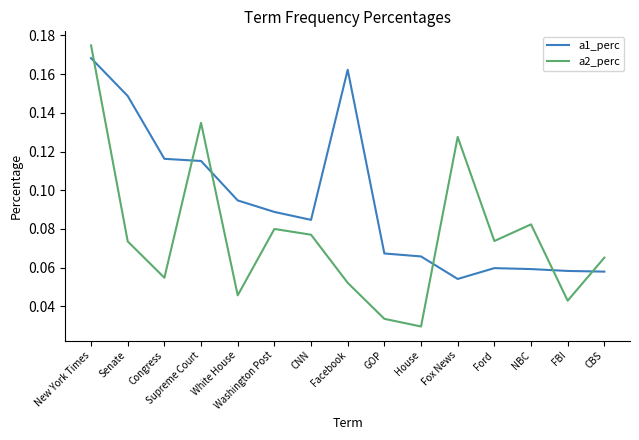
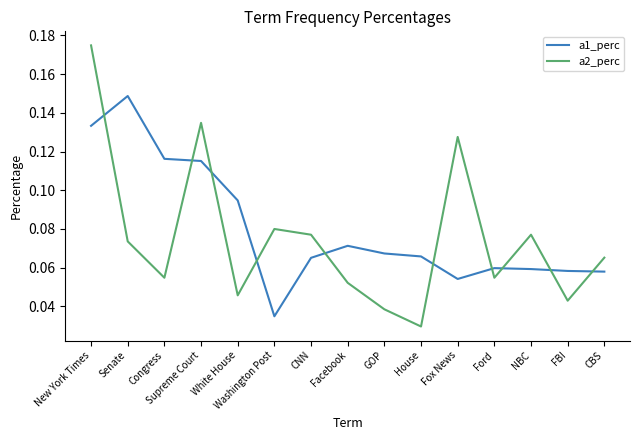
  {
    "a1_perc": {
-     "New York Times": 0.168,
+     "New York Times": 0.133,
      "Senate": 0.149,
      "Congress": 0.116,
      "Supreme Court": 0.115,
      "White House": 0.095,
-     "Washington Post": 0.089,
-     "CNN": 0.085,
-     "Facebook": 0.162,
+     "Washington Post": 0.035,
+     "CNN": 0.065,
+     "Facebook": 0.071,
      "GOP": 0.067,
      "House": 0.066,
      "Fox News": 0.054,
      "Ford": 0.060,
      "NBC": 0.059,
      "FBI": 0.058,
      "CBS": 0.058
    },
    "a2_perc": {
      "New York Times": 0.175,
      "Senate": 0.074,
      "Congress": 0.055,
      "Supreme Court": 0.135,
      "White House": 0.046,
      "Washington Post": 0.080,
      "CNN": 0.077,
      "Facebook": 0.052,
-     "GOP": 0.034,
+     "GOP": 0.039,
      "House": 0.030,
      "Fox News": 0.128,
-     "Ford": 0.074,
-     "NBC": 0.082,
+     "Ford": 0.055,
+     "NBC": 0.077,
      "FBI": 0.043,
      "CBS": 0.065
    }
  }
